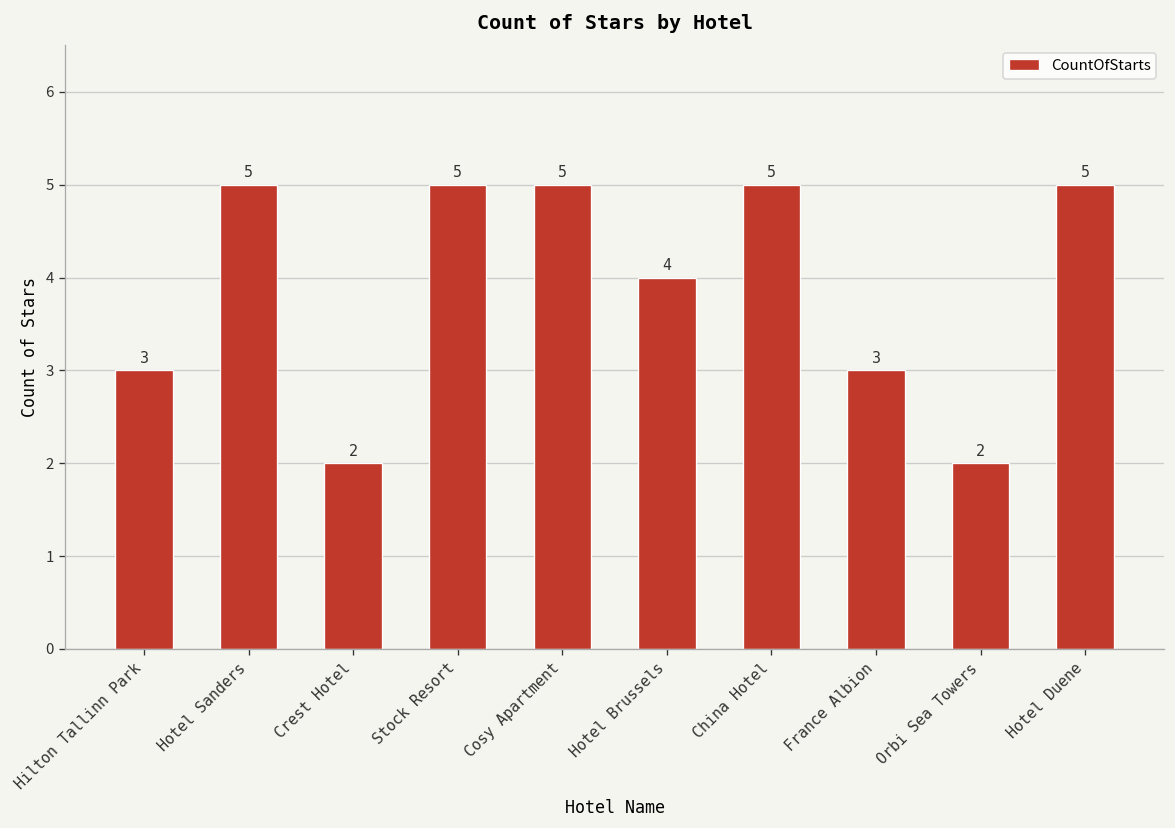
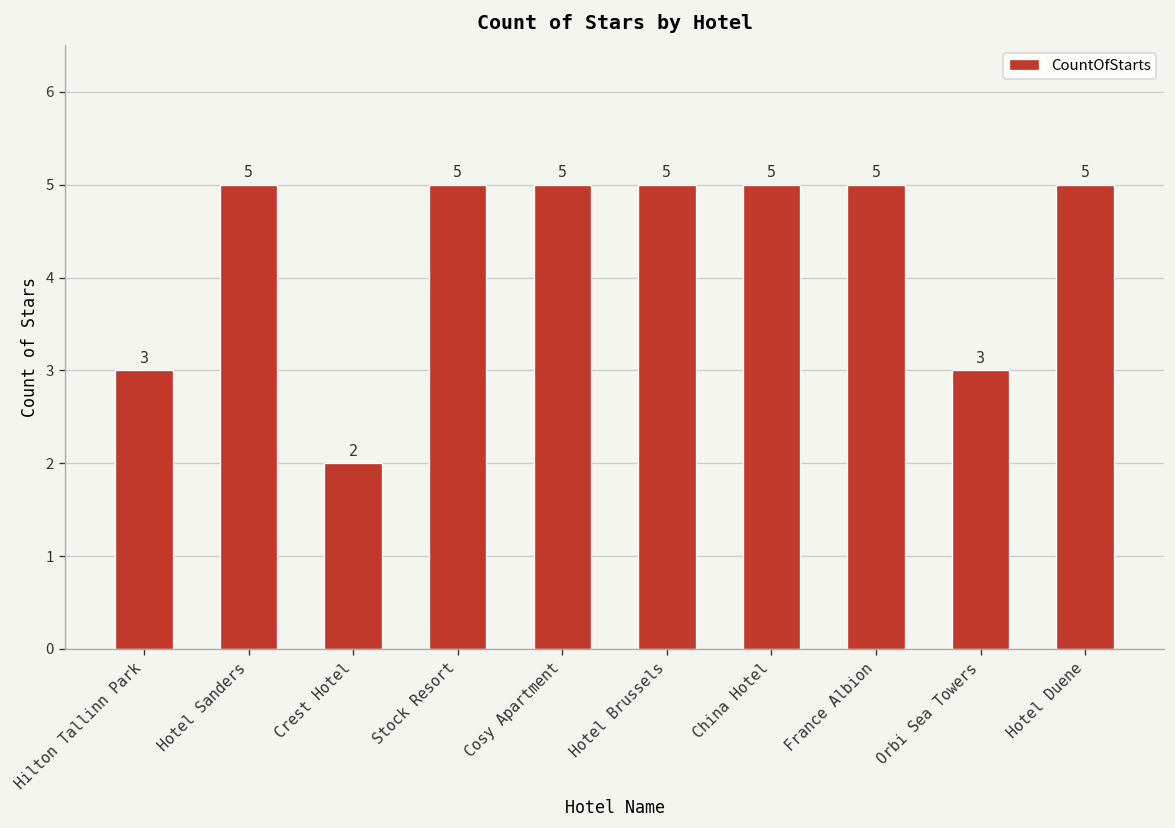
  {
    "Hilton Tallinn Park": 3,
    "Hotel Sanders": 5,
    "Crest Hotel": 2,
    "Stock Resort": 5,
    "Cosy Apartment": 5,
-   "Hotel Brussels": 4,
+   "Hotel Brussels": 5,
    "China Hotel": 5,
-   "France Albion": 3,
-   "Orbi Sea Towers": 2,
+   "France Albion": 5,
+   "Orbi Sea Towers": 3,
    "Hotel Duene": 5
  }
